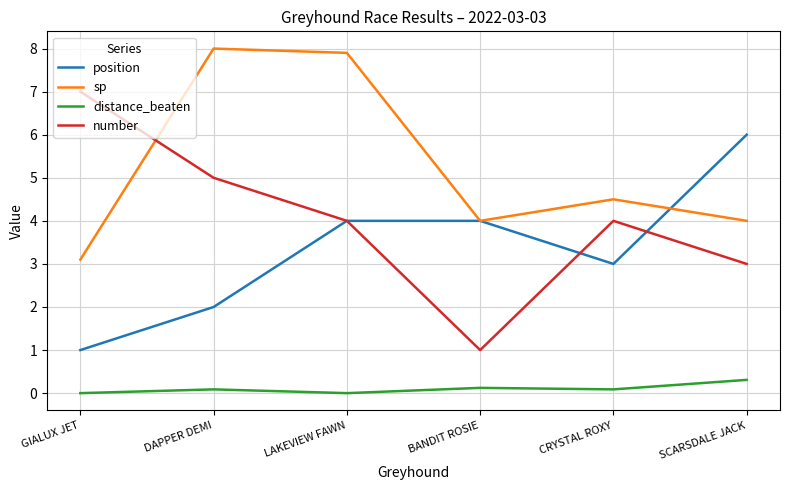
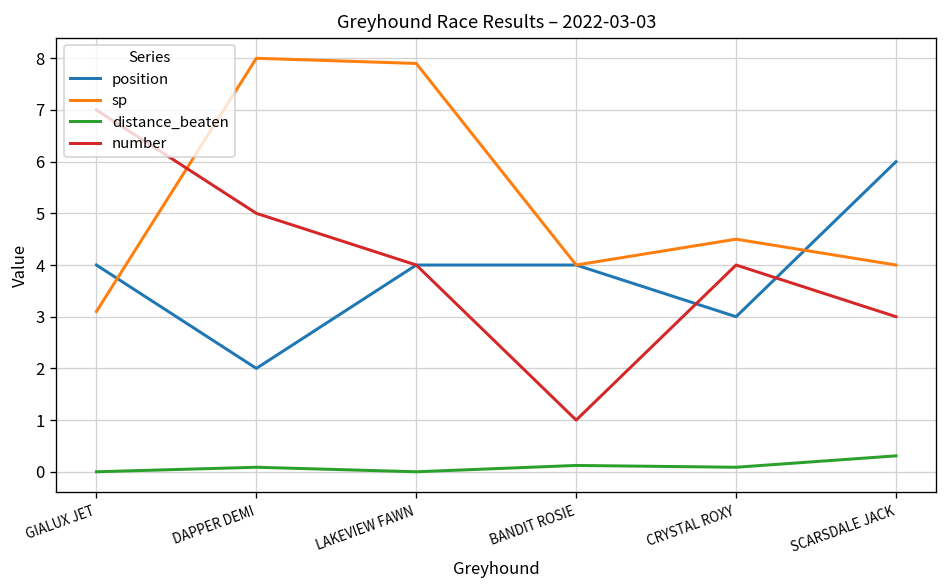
  {
    "position": {
-     "GIALUX JET": 1,
+     "GIALUX JET": 4,
      "DAPPER DEMI": 2,
      "CRYSTAL ROXY": 3,
      "SCARSDALE JACK": 6
    },
    "sp": {
      "GIALUX JET": 3.1,
      "DAPPER DEMI": 8,
      "LAKEVIEW FAWN": 7.9,
      "CRYSTAL ROXY": 4.5,
      "SCARSDALE JACK": 4
    },
    "distance_beaten": {
      "GIALUX JET": 0,
      "DAPPER DEMI": 0.1,
      "LAKEVIEW FAWN": 0,
      "BANDIT ROSIE": 0.1,
      "CRYSTAL ROXY": 0.1,
      "SCARSDALE JACK": 0.3
    },
    "number": {
      "DAPPER DEMI": 5,
      "BANDIT ROSIE": 1,
      "CRYSTAL ROXY": 4,
      "SCARSDALE JACK": 3
    }
  }
